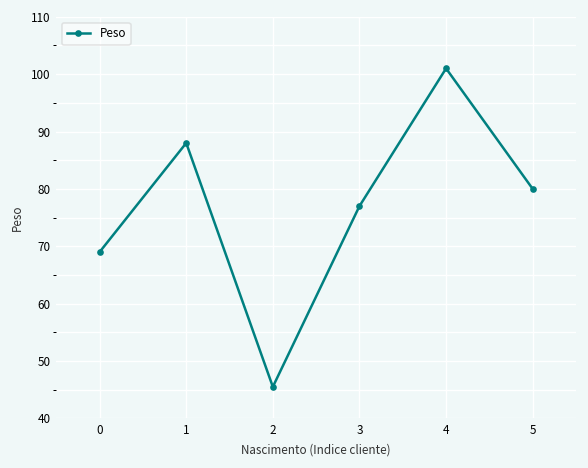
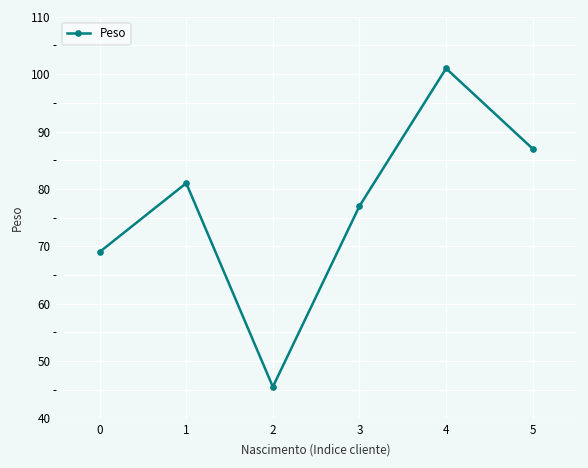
  {
    "0": 69,
-   "1": 88,
+   "1": 81,
    "2": 46,
    "3": 77,
    "4": 101,
-   "5": 80
+   "5": 87
  }
